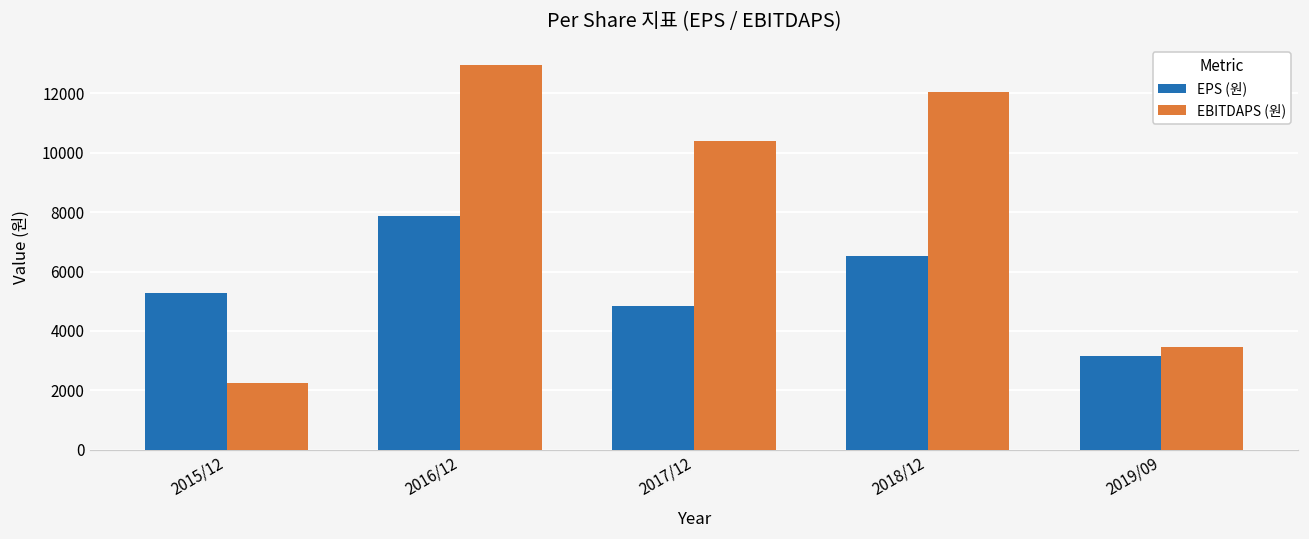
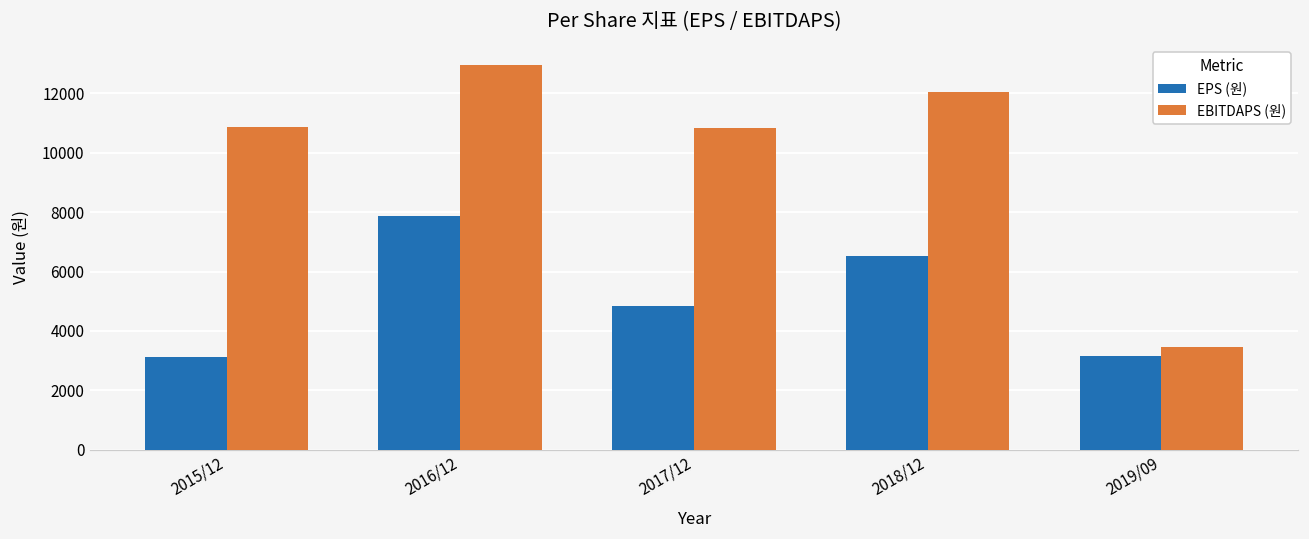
  {
    "EPS (원)": {
-     "2015/12": 5300,
+     "2015/12": 3100,
      "2016/12": 7900,
      "2017/12": 4800,
      "2018/12": 6500,
      "2019/09": 3200
    },
    "EBITDAPS (원)": {
-     "2015/12": 2200,
+     "2015/12": 10800,
      "2016/12": 13000,
-     "2017/12": 10400,
+     "2017/12": 10800,
      "2018/12": 12000,
      "2019/09": 3400
    }
  }
